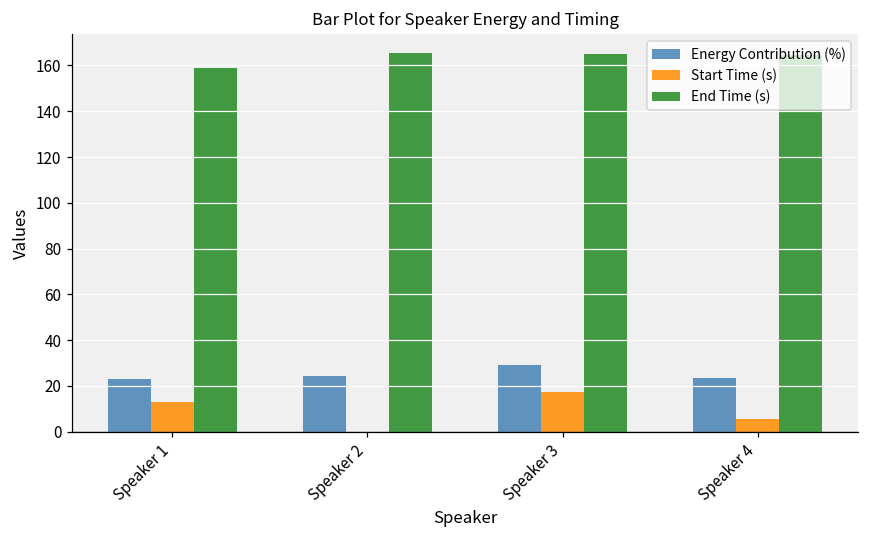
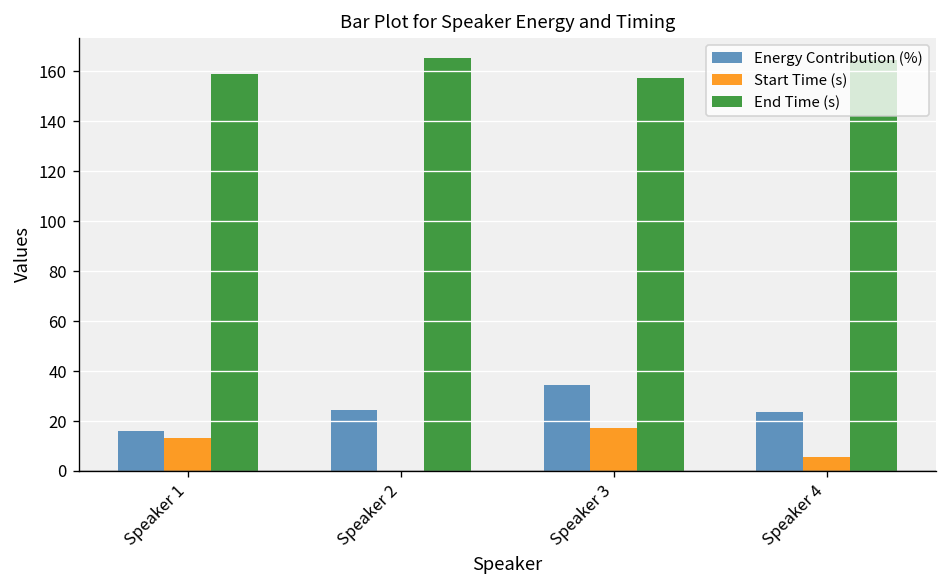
  {
    "Energy Contribution (%)": {
-     "Speaker 1": 23,
+     "Speaker 1": 16,
      "Speaker 2": 24,
-     "Speaker 3": 29,
+     "Speaker 3": 34,
      "Speaker 4": 24
    },
    "Start Time (s)": {
      "Speaker 1": 13,
      "Speaker 2": 0,
      "Speaker 3": 17,
      "Speaker 4": 6
    },
    "End Time (s)": {
      "Speaker 1": 159,
      "Speaker 2": 165,
-     "Speaker 3": 165
+     "Speaker 3": 157
    }
  }
